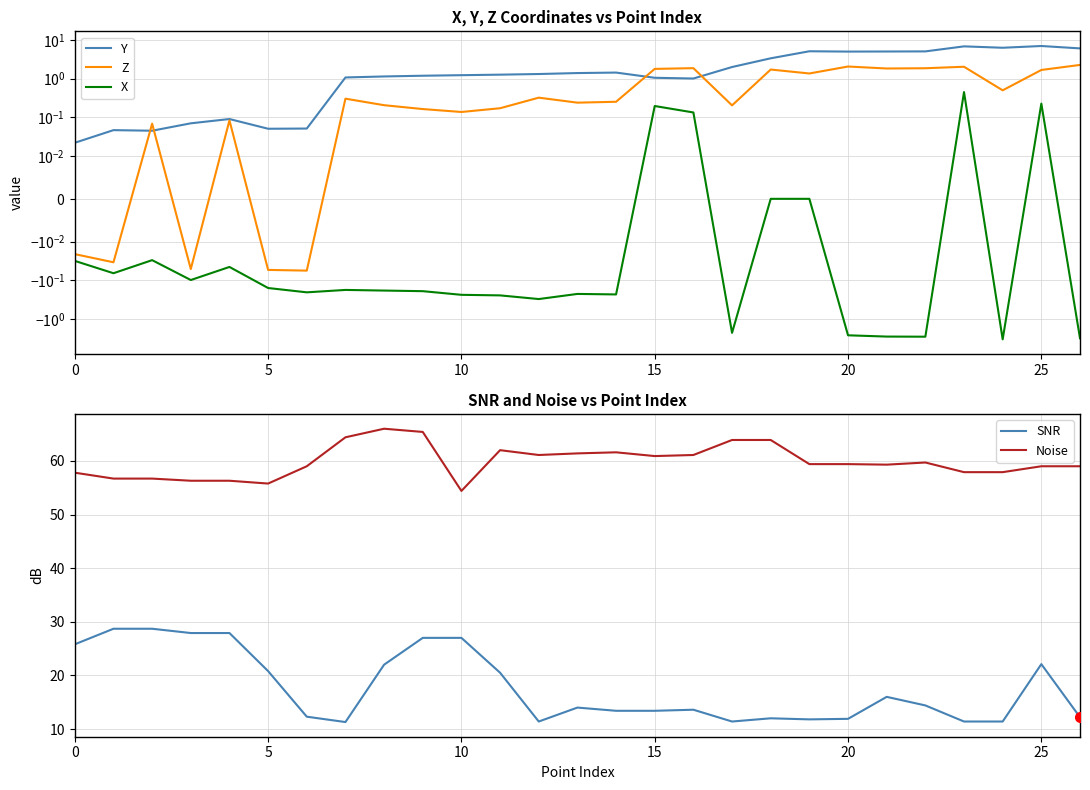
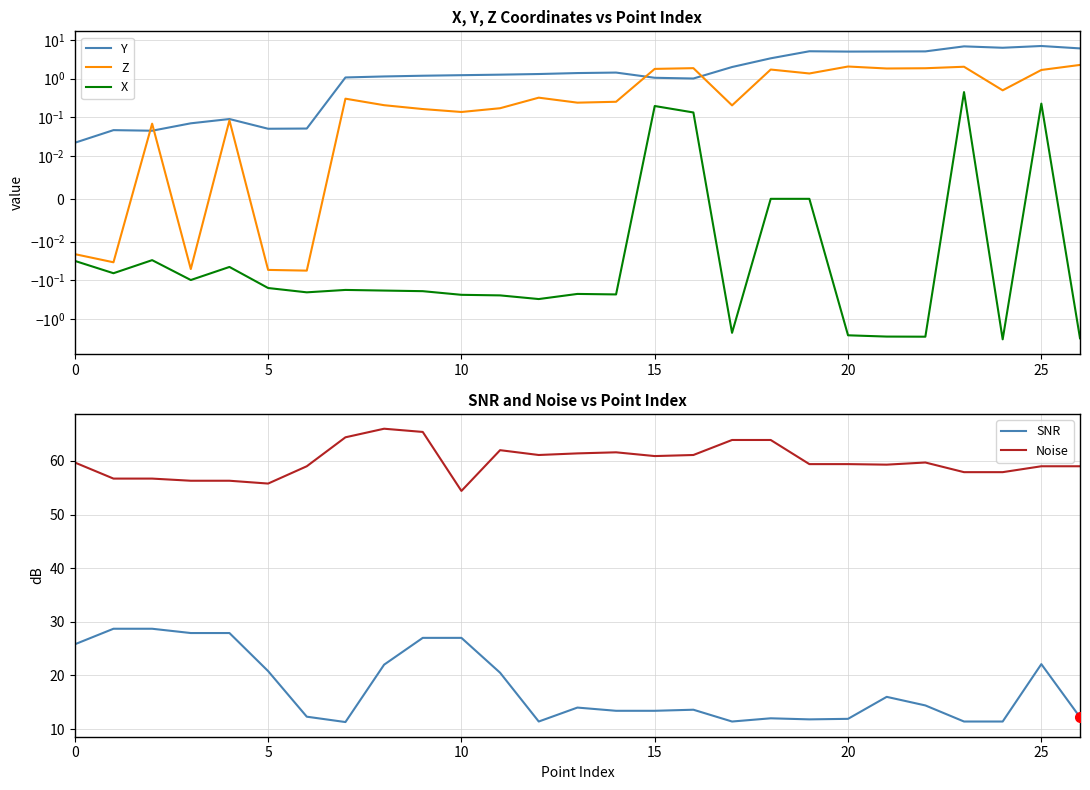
  {
    "SNR and Noise vs Point Index": {
      "SNR": {
        "0": 26,
        "5": 21,
        "10": 27,
        "15": 13,
        "20": 12,
        "25": 22
      },
      "Noise": {
-       "0": 58,
+       "0": 60,
        "5": 56,
        "10": 54,
        "15": 61,
        "20": 59,
        "25": 59
      }
    }
  }
